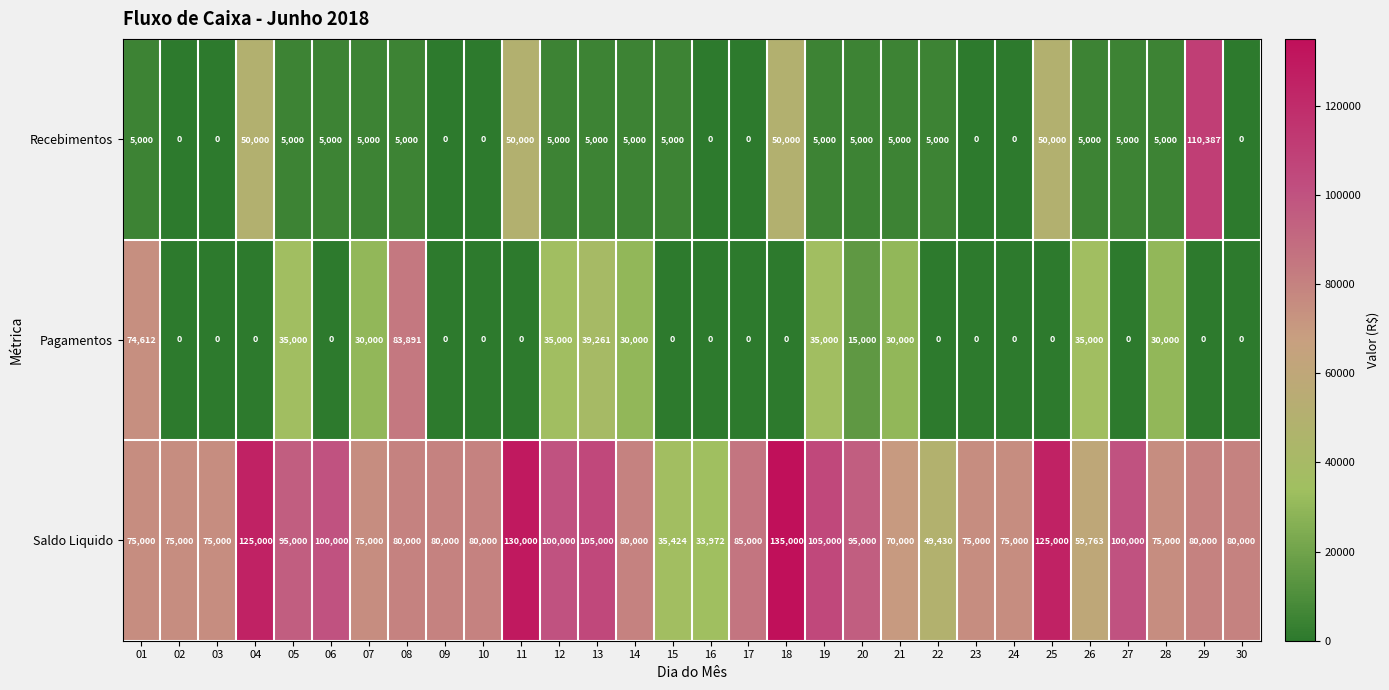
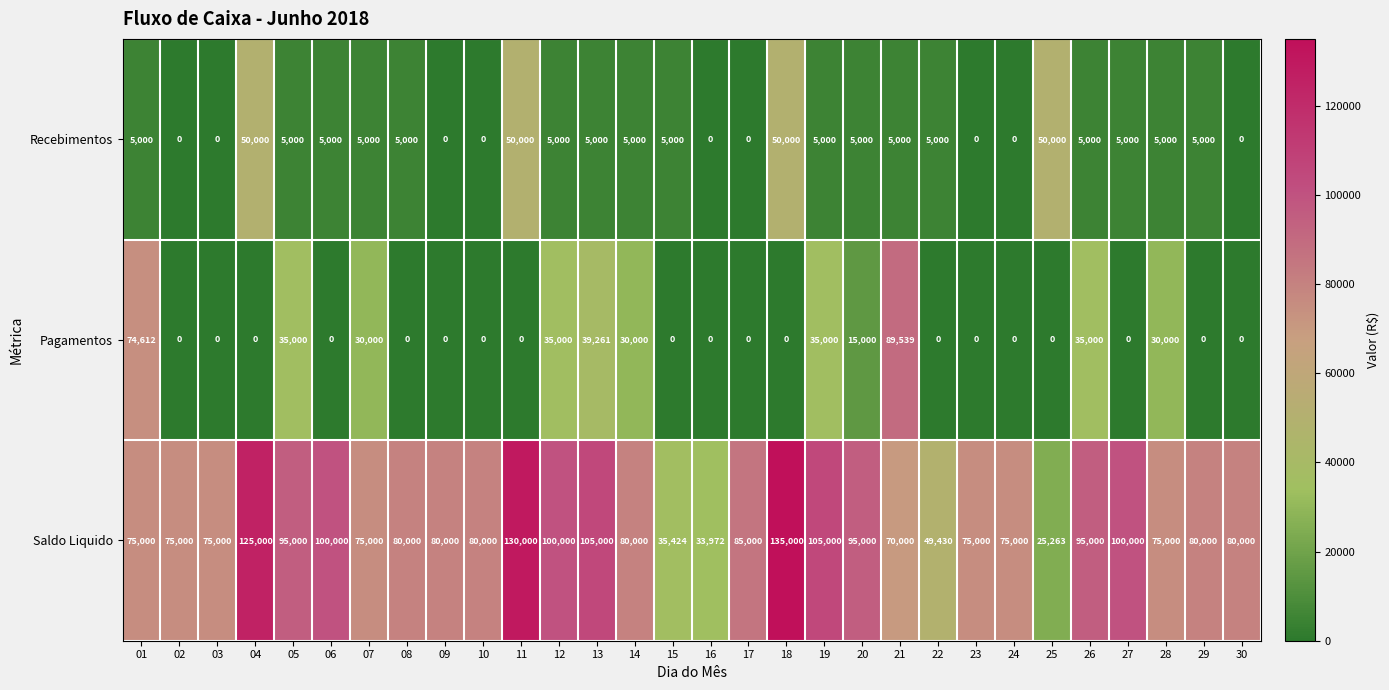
  {
    "Recebimentos": {
      "01": "5,000",
      "02": "0",
      "03": "0",
      "04": "50,000",
      "05": "5,000",
      "06": "5,000",
      "07": "5,000",
      "08": "5,000",
      "09": "0",
      "10": "0",
      "11": "50,000",
      "12": "5,000",
      "13": "5,000",
      "14": "5,000",
      "15": "5,000",
      "16": "0",
      "17": "0",
      "18": "50,000",
      "19": "5,000",
      "20": "5,000",
      "21": "5,000",
      "22": "5,000",
      "23": "0",
      "24": "0",
      "25": "50,000",
      "26": "5,000",
      "27": "5,000",
      "28": "5,000",
-     "29": "110,387",
+     "29": "5,000",
      "30": "0"
    },
    "Pagamentos": {
      "01": "74,612",
      "02": "0",
      "03": "0",
      "04": "0",
      "05": "35,000",
      "06": "0",
      "07": "30,000",
-     "08": "83,891",
+     "08": "0",
      "09": "0",
      "10": "0",
      "11": "0",
      "12": "35,000",
      "13": "39,261",
      "14": "30,000",
      "15": "0",
      "16": "0",
      "17": "0",
      "18": "0",
      "19": "35,000",
      "20": "15,000",
-     "21": "30,000",
+     "21": "89,539",
      "22": "0",
      "23": "0",
      "24": "0",
      "25": "0",
      "26": "35,000",
      "27": "0",
      "28": "30,000",
      "29": "0",
      "30": "0"
    },
    "Saldo Liquido": {
      "01": "75,000",
      "02": "75,000",
      "03": "75,000",
      "04": "125,000",
      "05": "95,000",
      "06": "100,000",
      "07": "75,000",
      "08": "80,000",
      "09": "80,000",
      "10": "80,000",
      "11": "130,000",
      "12": "100,000",
      "13": "105,000",
      "14": "80,000",
      "15": "35,424",
      "16": "33,972",
      "17": "85,000",
      "18": "135,000",
      "19": "105,000",
      "20": "95,000",
      "21": "70,000",
      "22": "49,430",
      "23": "75,000",
      "24": "75,000",
-     "25": "125,000",
-     "26": "59,763",
+     "25": "25,263",
+     "26": "95,000",
      "27": "100,000",
      "28": "75,000",
      "29": "80,000",
      "30": "80,000"
    }
  }
